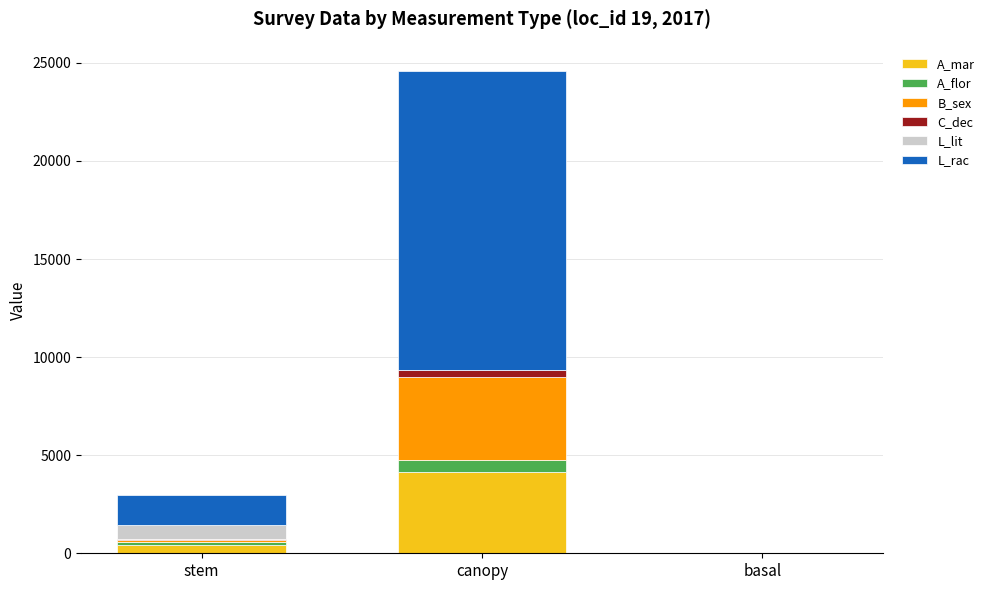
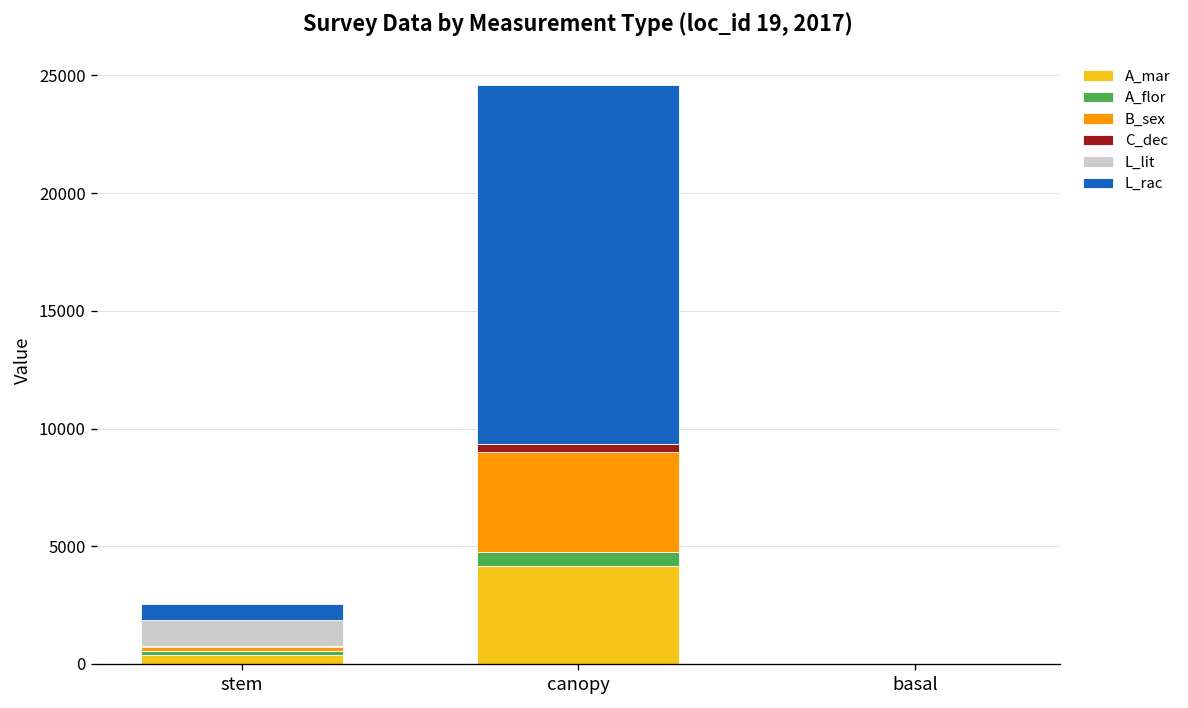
  {
    "A_flor": {
      "stem": 200,
      "canopy": 600
    },
    "C_dec": {
      "canopy": 400,
      "basal": 0
    },
    "L_lit": {
-     "stem": 700,
+     "stem": 1100,
      "canopy": 0
    },
    "L_rac": {
-     "stem": 1600,
+     "stem": 700,
      "canopy": 15200
    }
  }
